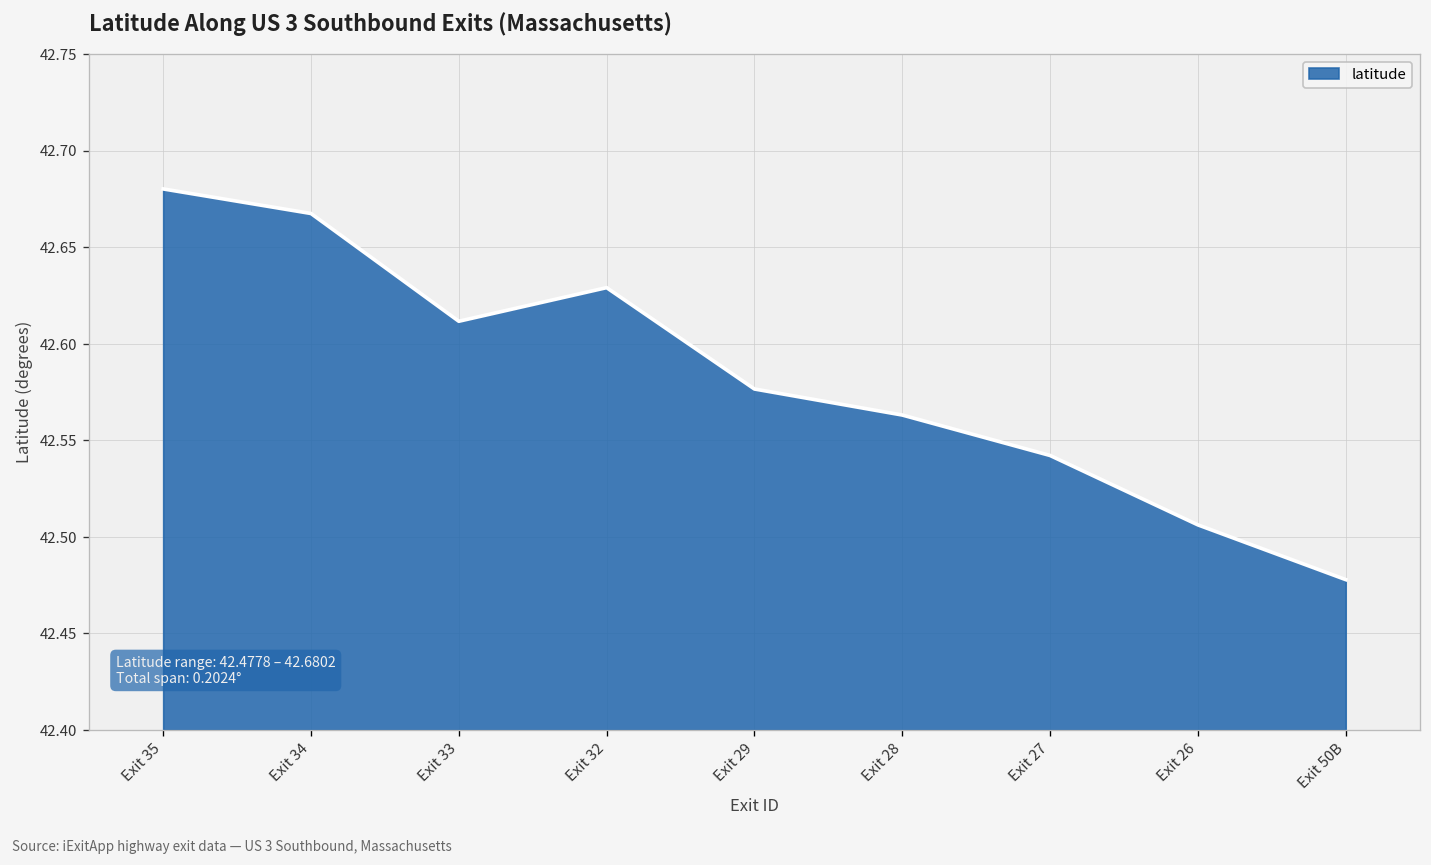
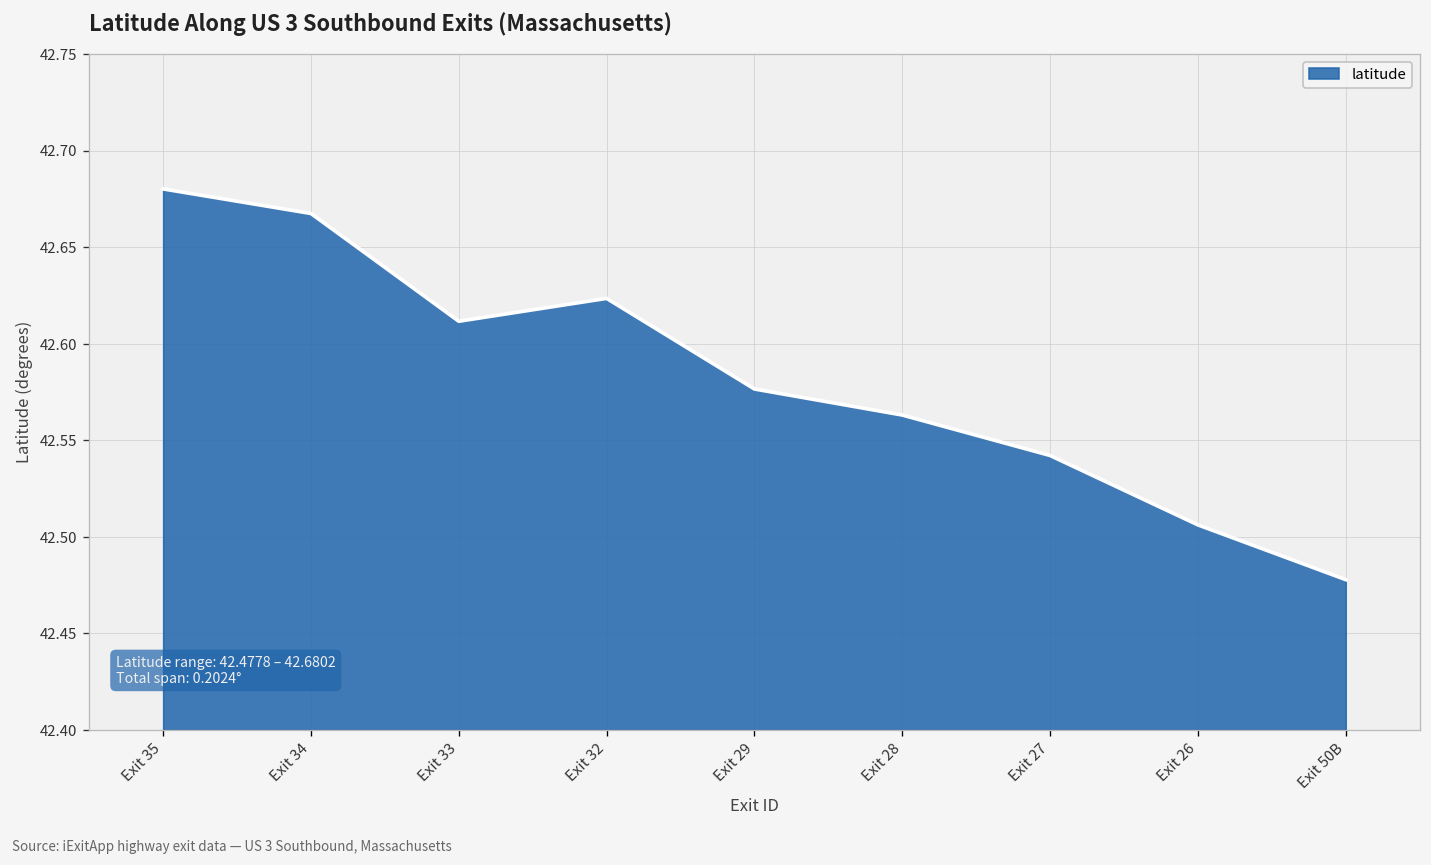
  {
    "Exit 35": 42.680,
    "Exit 34": 42.667,
    "Exit 33": 42.612,
-   "Exit 32": 42.629,
+   "Exit 32": 42.624,
    "Exit 29": 42.577,
    "Exit 28": 42.563,
    "Exit 27": 42.542,
    "Exit 26": 42.506,
    "Exit 50B": 42.478
  }
